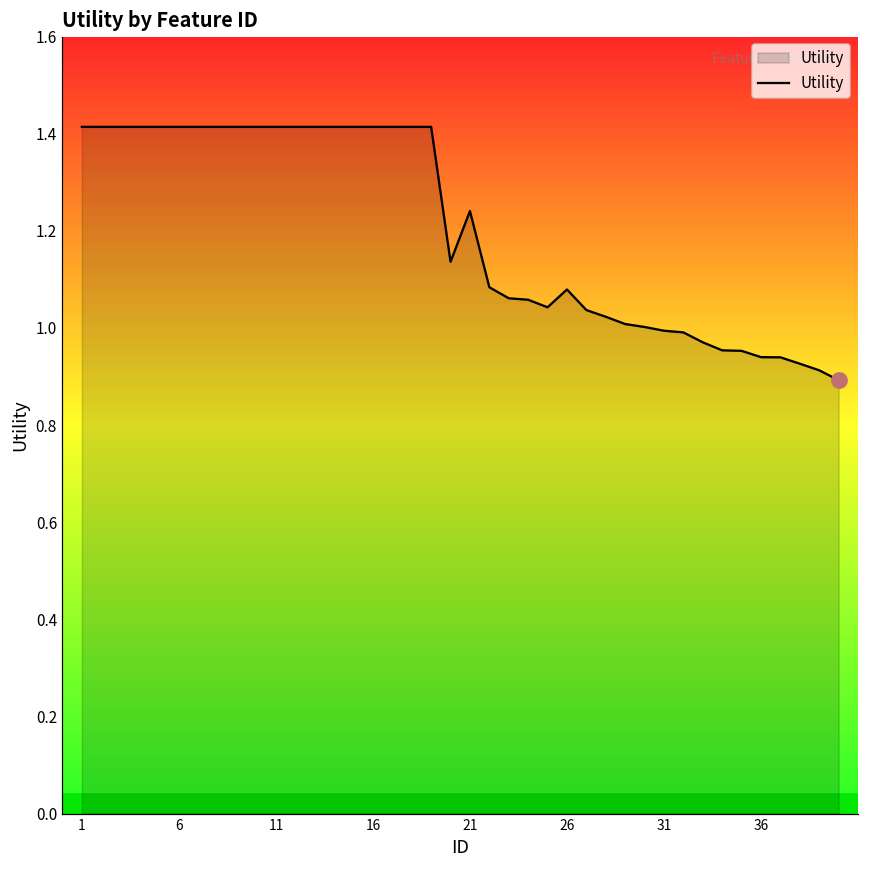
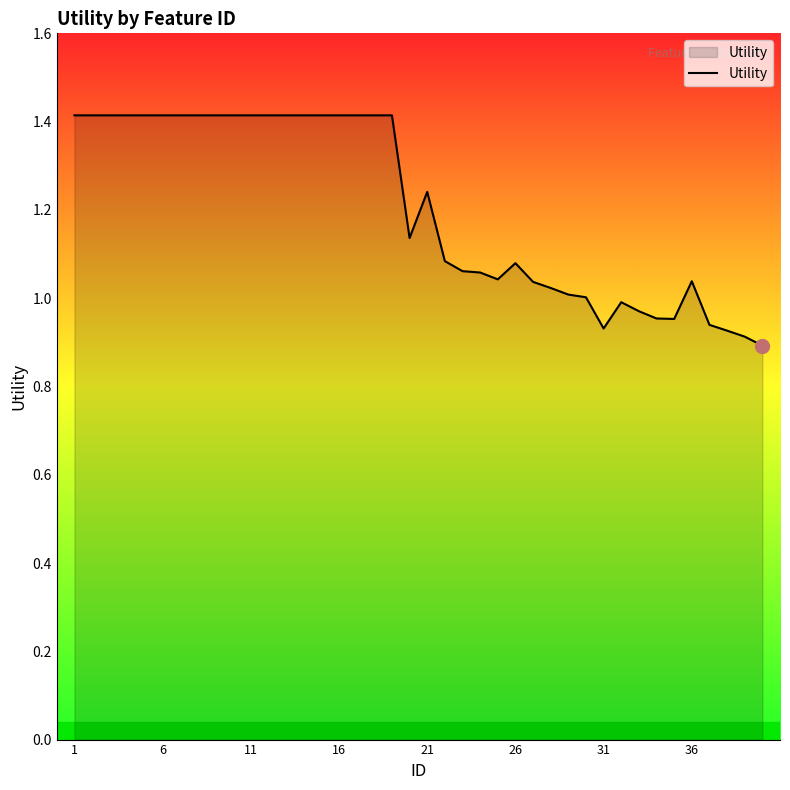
  {
    "Utility": {
      "1": 1.41,
      "6": 1.41,
      "11": 1.41,
      "16": 1.41,
      "21": 1.24,
      "26": 1.08,
-     "31": 0.99,
-     "36": 0.94
+     "31": 0.93,
+     "36": 1.04
    }
  }
